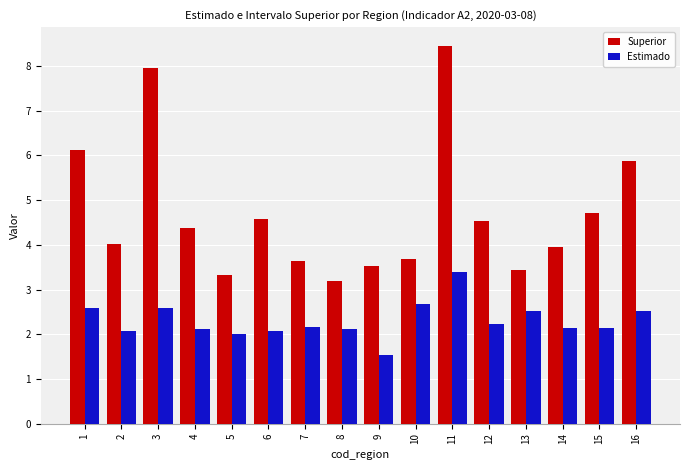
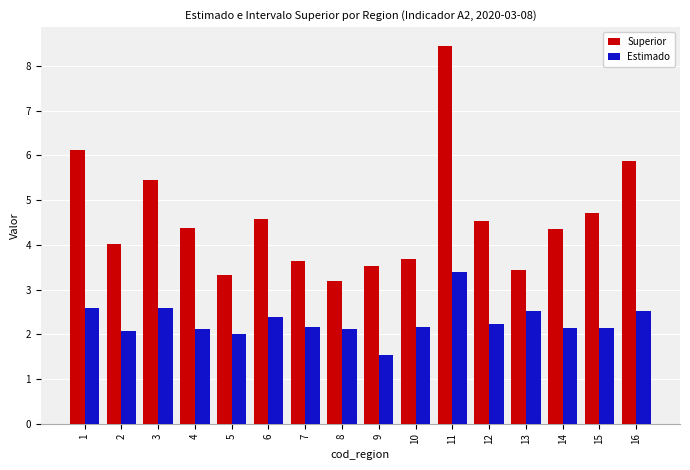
  {
    "Superior": {
      "1": 6.1,
      "2": 4.0,
-     "3": 8.0,
+     "3": 5.4,
      "4": 4.4,
      "5": 3.3,
      "6": 4.6,
      "7": 3.6,
      "8": 3.2,
      "9": 3.5,
      "10": 3.7,
      "11": 8.4,
      "12": 4.5,
      "13": 3.4,
-     "14": 3.9,
+     "14": 4.4,
      "15": 4.7,
      "16": 5.9
    },
    "Estimado": {
      "1": 2.6,
      "2": 2.1,
      "3": 2.6,
      "4": 2.1,
      "5": 2.0,
-     "6": 2.1,
+     "6": 2.4,
      "7": 2.2,
      "8": 2.1,
      "9": 1.5,
-     "10": 2.7,
+     "10": 2.2,
      "11": 3.4,
      "12": 2.2,
      "13": 2.5,
      "14": 2.1,
      "15": 2.1,
      "16": 2.5
    }
  }
